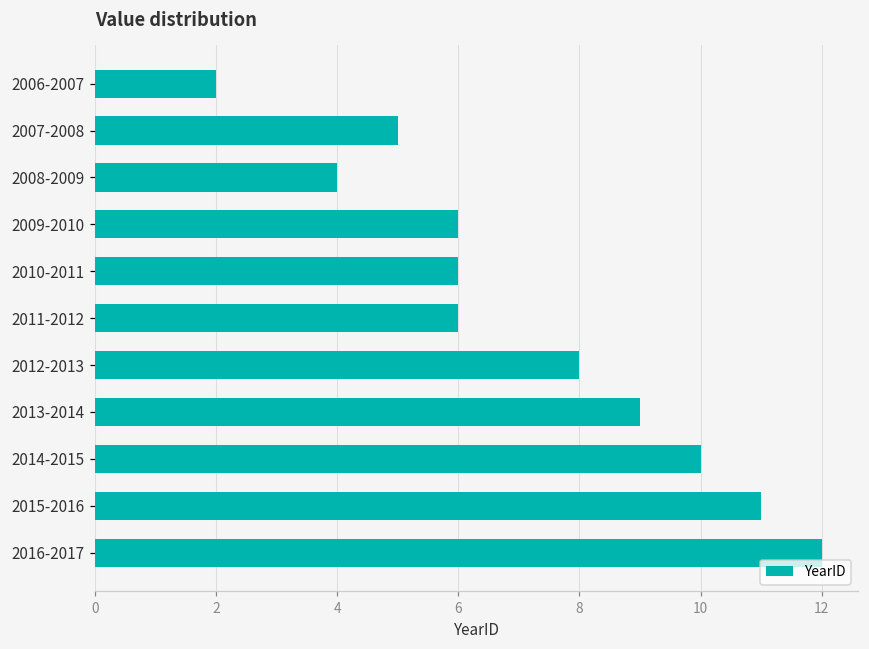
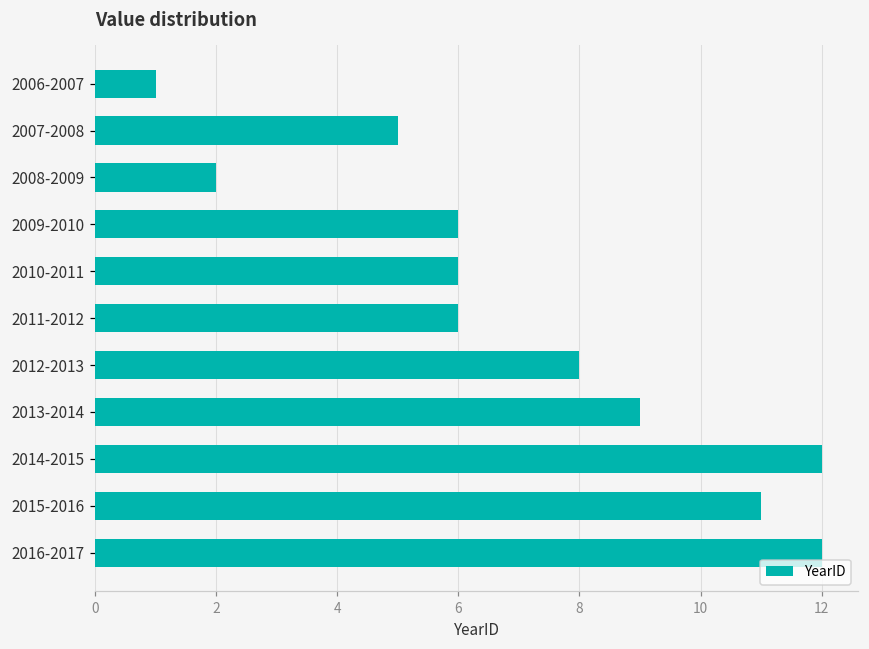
  {
-   "2006-2007": 2,
+   "2006-2007": 1,
    "2007-2008": 5,
-   "2008-2009": 4,
+   "2008-2009": 2,
    "2009-2010": 6,
    "2010-2011": 6,
    "2011-2012": 6,
    "2012-2013": 8,
    "2013-2014": 9,
-   "2014-2015": 10,
+   "2014-2015": 12,
    "2015-2016": 11,
    "2016-2017": 12
  }
